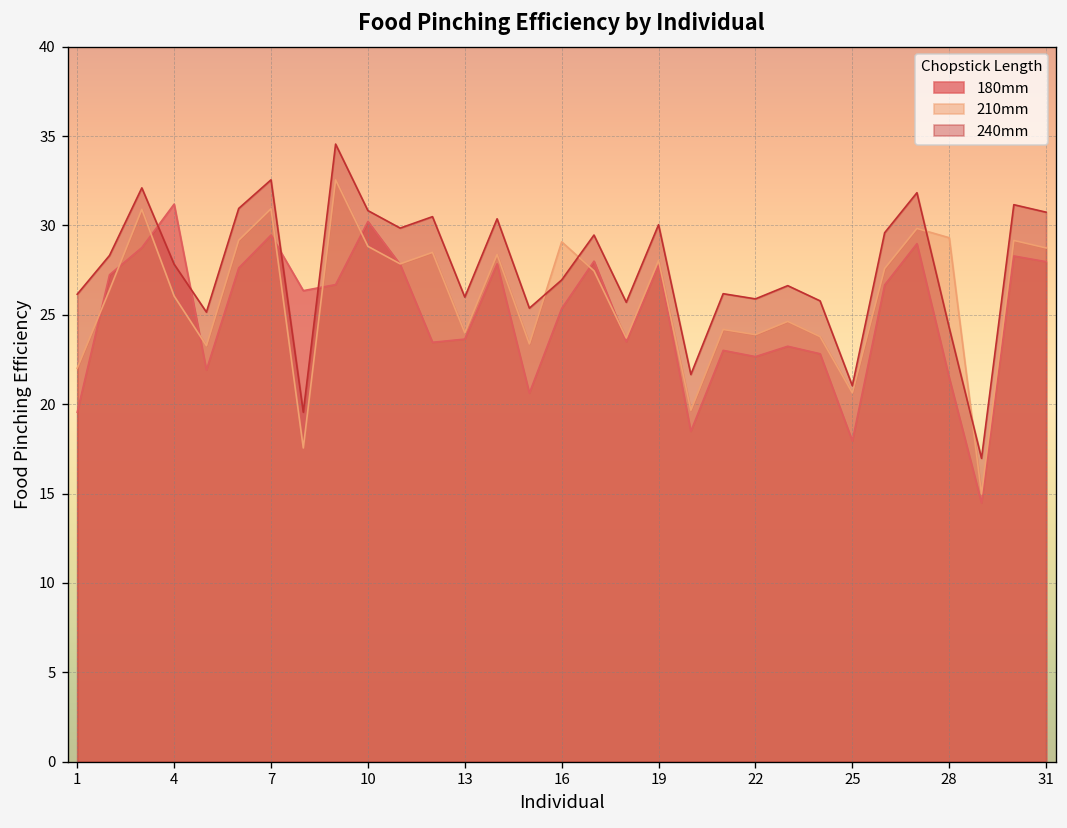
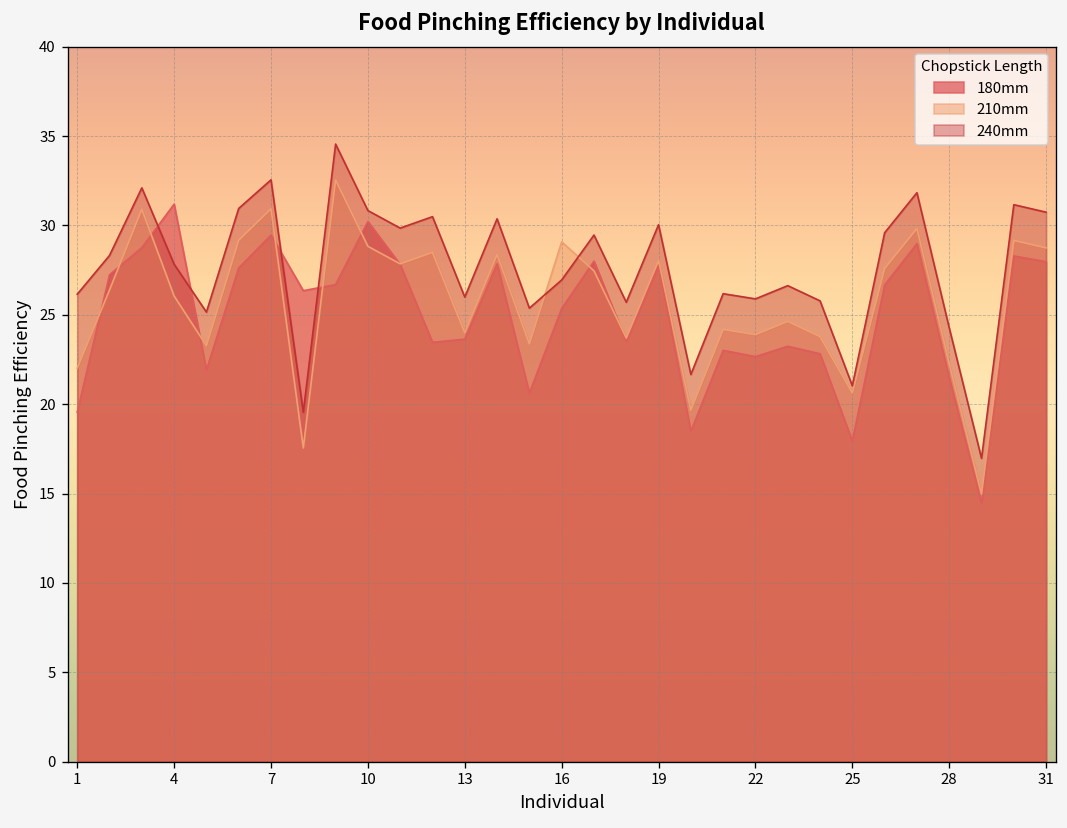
  {
    "210mm": {
      "1": 22.0,
      "4": 26.1,
      "7": 30.9,
      "10": 28.8,
      "13": 24.0,
      "16": 29.1,
      "19": 28.0,
      "22": 23.9,
      "25": 20.6,
-     "28": 29.3,
+     "28": 22.3,
      "31": 28.7
    }
  }
